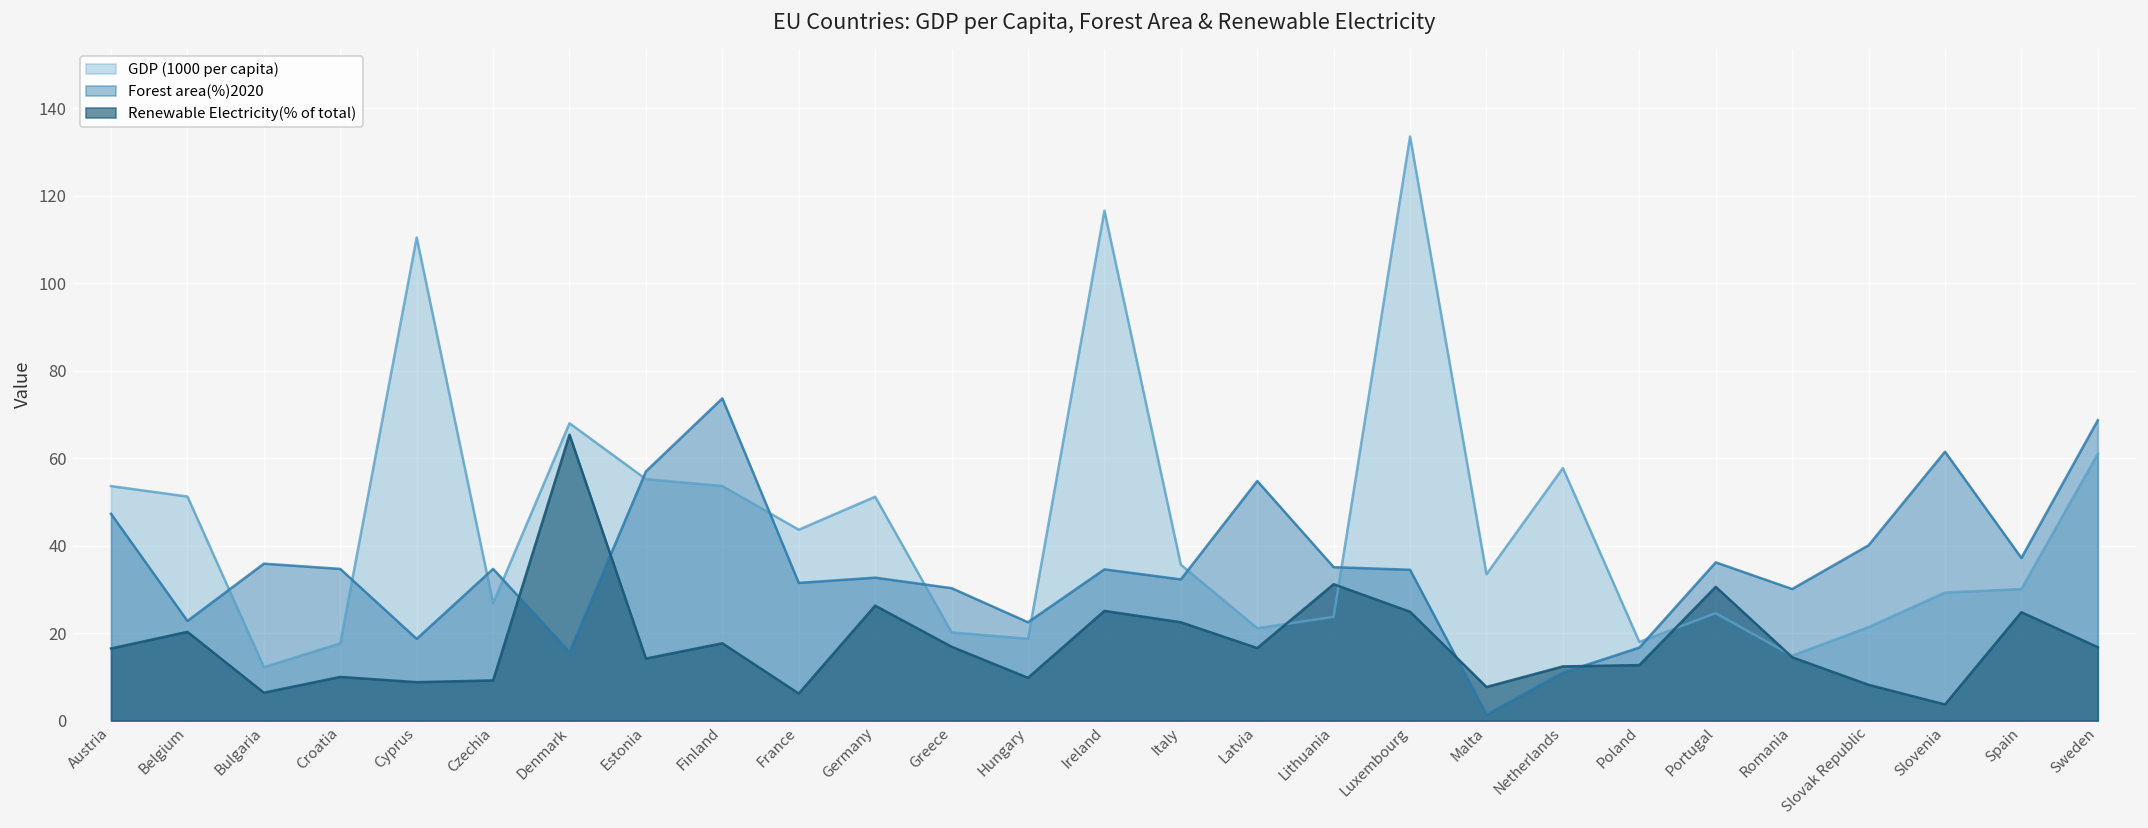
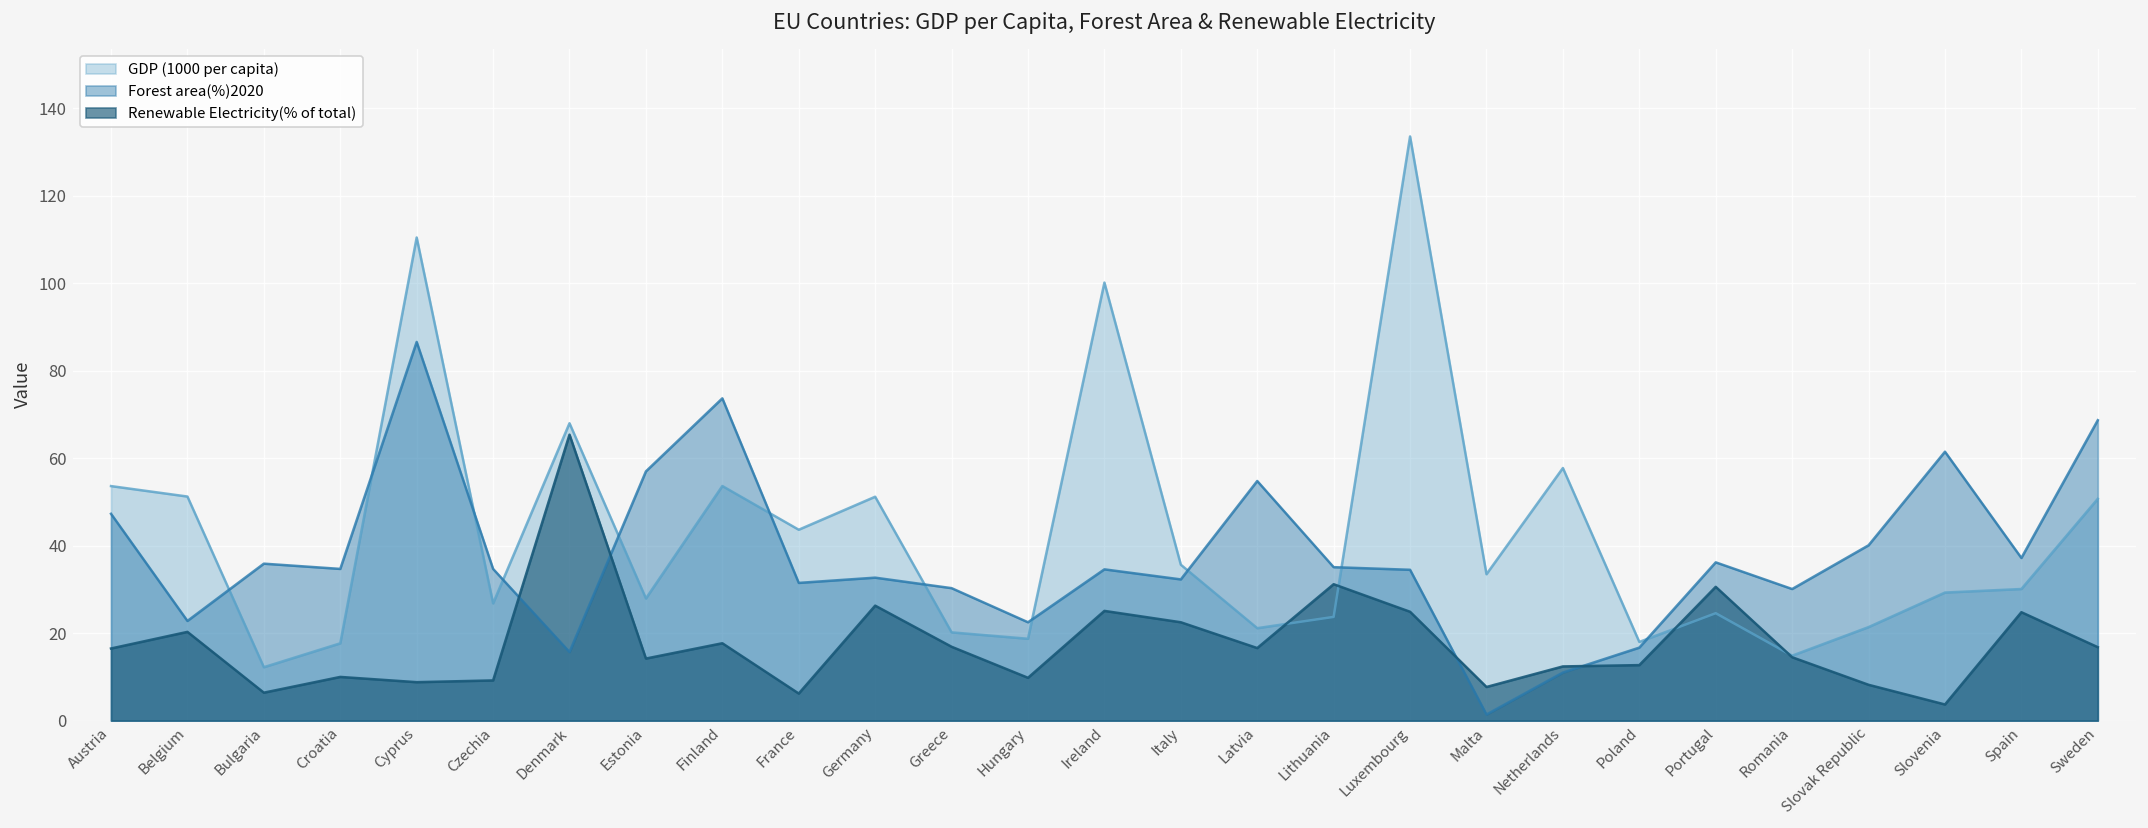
  {
    "GDP (1000 per capita)": {
      "Austria": 54,
      "Belgium": 51,
      "Bulgaria": 12,
      "Croatia": 18,
      "Cyprus": 110,
      "Czechia": 27,
      "Denmark": 68,
-     "Estonia": 55,
+     "Estonia": 28,
      "Finland": 54,
      "France": 44,
      "Germany": 51,
      "Greece": 20,
      "Hungary": 19,
-     "Ireland": 117,
+     "Ireland": 100,
      "Italy": 36,
      "Latvia": 21,
      "Lithuania": 24,
      "Luxembourg": 134,
      "Malta": 33,
      "Netherlands": 58,
      "Poland": 18,
      "Portugal": 25,
      "Slovak Republic": 21,
      "Slovenia": 29,
      "Spain": 30,
-     "Sweden": 61
+     "Sweden": 51
    },
    "Forest area(%)2020": {
      "Austria": 47,
      "Belgium": 23,
      "Bulgaria": 36,
      "Croatia": 35,
-     "Cyprus": 19,
+     "Cyprus": 87,
      "Czechia": 35,
      "Denmark": 16,
      "Estonia": 57,
      "Finland": 74,
      "France": 32,
      "Germany": 33,
      "Greece": 30,
      "Hungary": 23,
      "Ireland": 35,
      "Italy": 32,
      "Latvia": 55,
      "Lithuania": 35,
      "Luxembourg": 35,
      "Malta": 1,
      "Netherlands": 11,
      "Poland": 17,
      "Portugal": 36,
      "Romania": 30,
      "Slovak Republic": 40,
      "Slovenia": 62,
      "Spain": 37,
      "Sweden": 69
    },
    "Renewable Electricity(% of total)": {
      "Austria": 17,
      "Belgium": 20,
      "Bulgaria": 6,
      "Croatia": 10,
      "Cyprus": 9,
      "Czechia": 9,
      "Denmark": 65,
      "Estonia": 14,
      "Finland": 18,
      "France": 6,
      "Germany": 26,
      "Greece": 17,
      "Hungary": 10,
      "Ireland": 25,
      "Italy": 23,
      "Latvia": 17,
      "Lithuania": 31,
      "Luxembourg": 25,
      "Malta": 8,
      "Netherlands": 12,
      "Poland": 13,
      "Portugal": 31,
      "Slovak Republic": 8,
      "Slovenia": 4,
      "Spain": 25,
      "Sweden": 17
    }
  }
